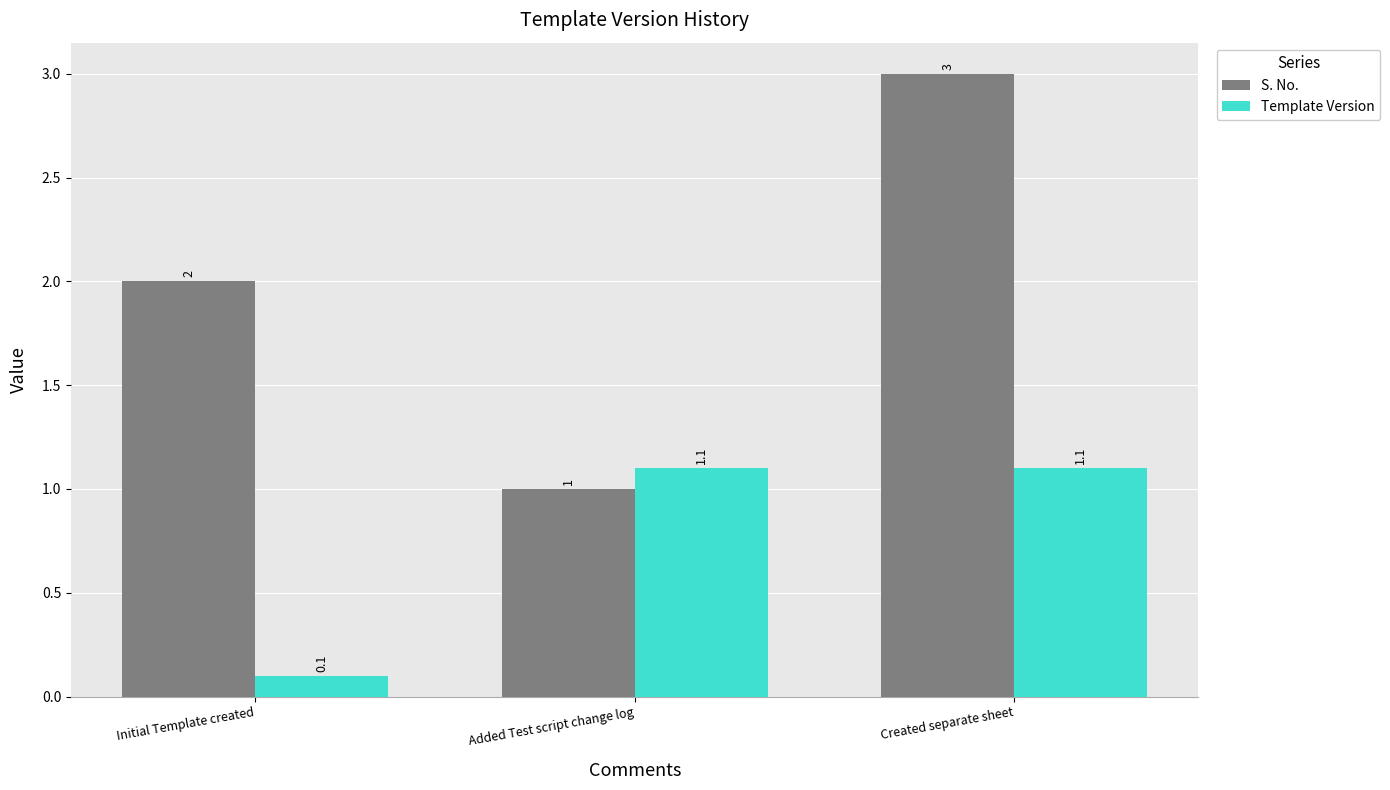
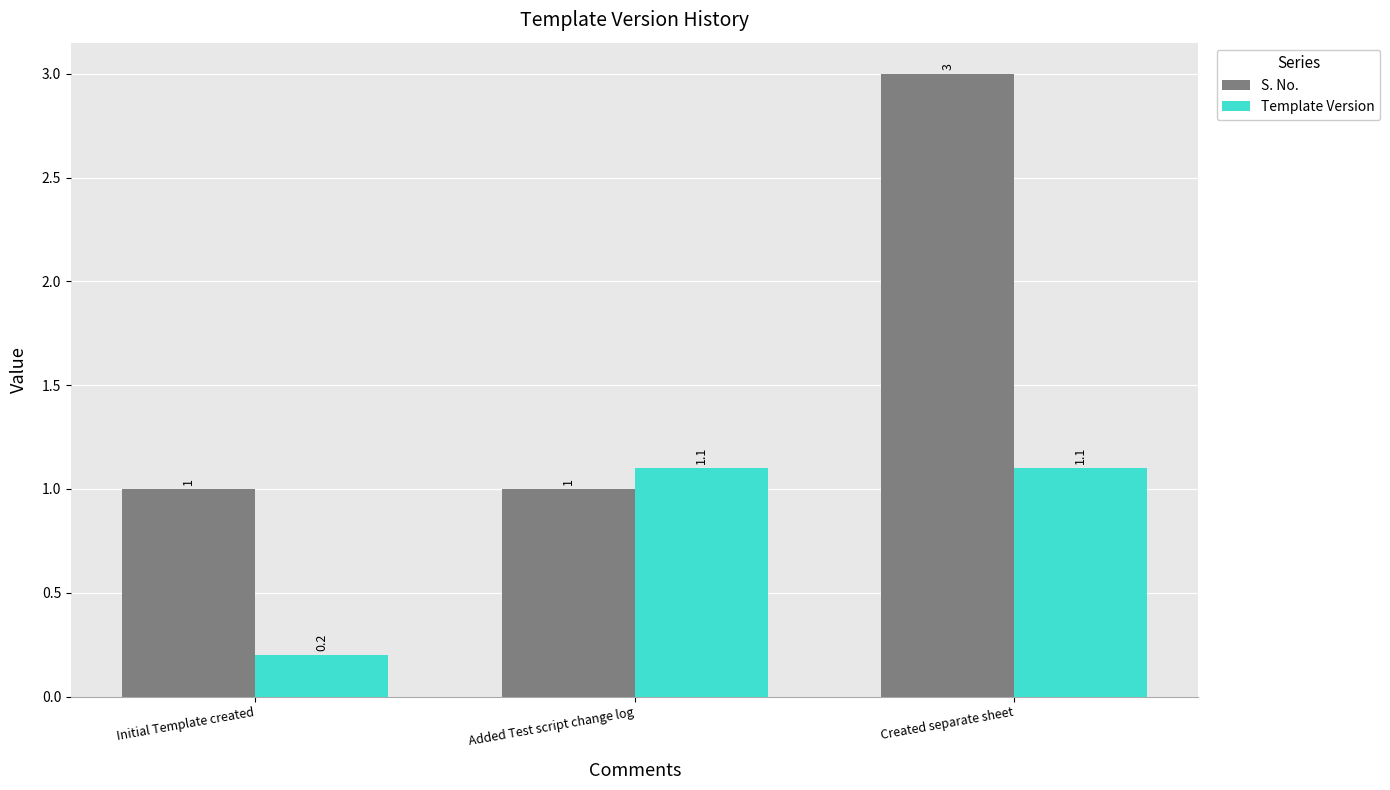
  {
    "S. No.": {
-     "Initial Template created": 2,
+     "Initial Template created": 1,
      "Added Test script change log": 1,
      "Created separate sheet": 3
    },
    "Template Version": {
-     "Initial Template created": 0.1,
+     "Initial Template created": 0.2,
      "Added Test script change log": 1.1,
      "Created separate sheet": 1.1
    }
  }
